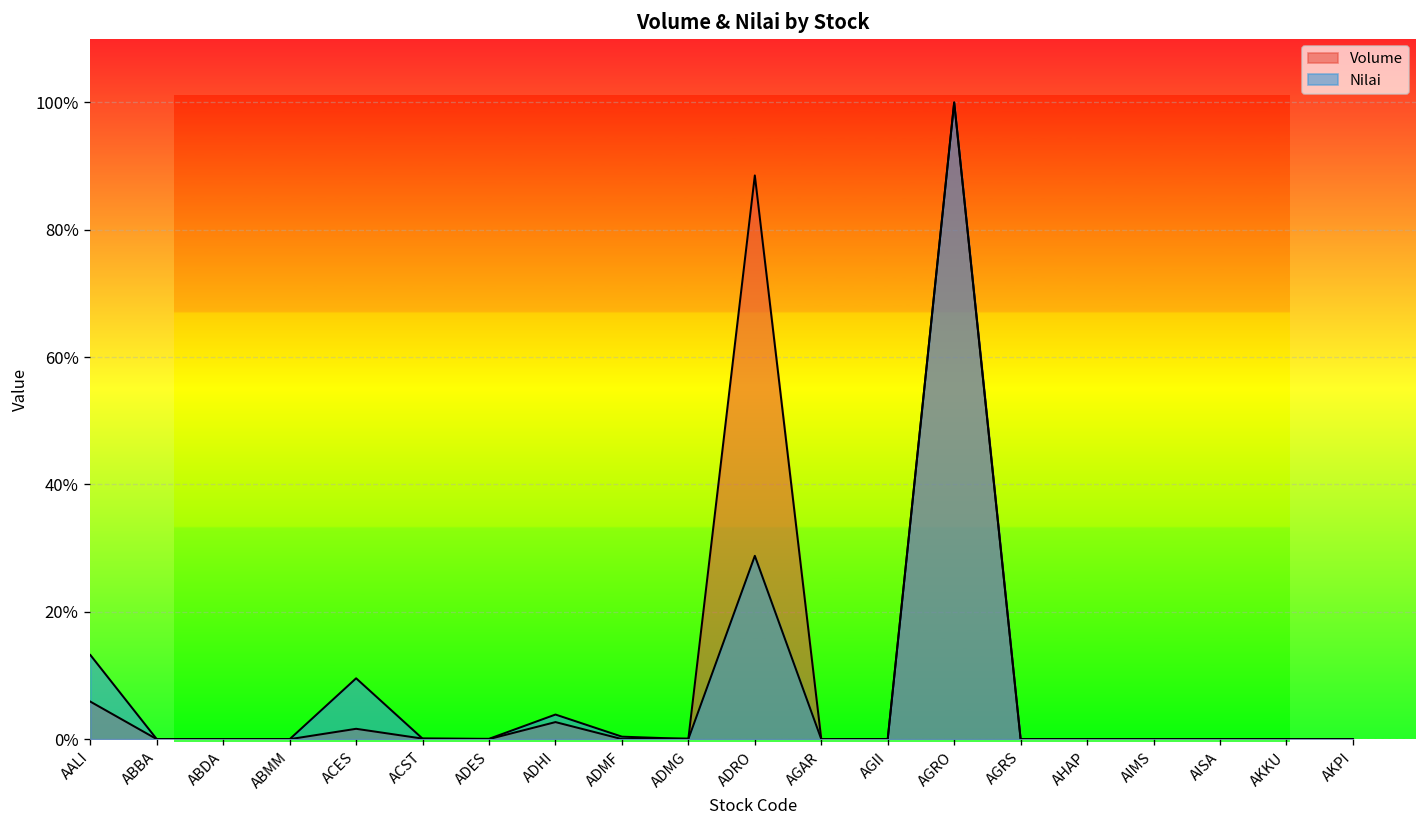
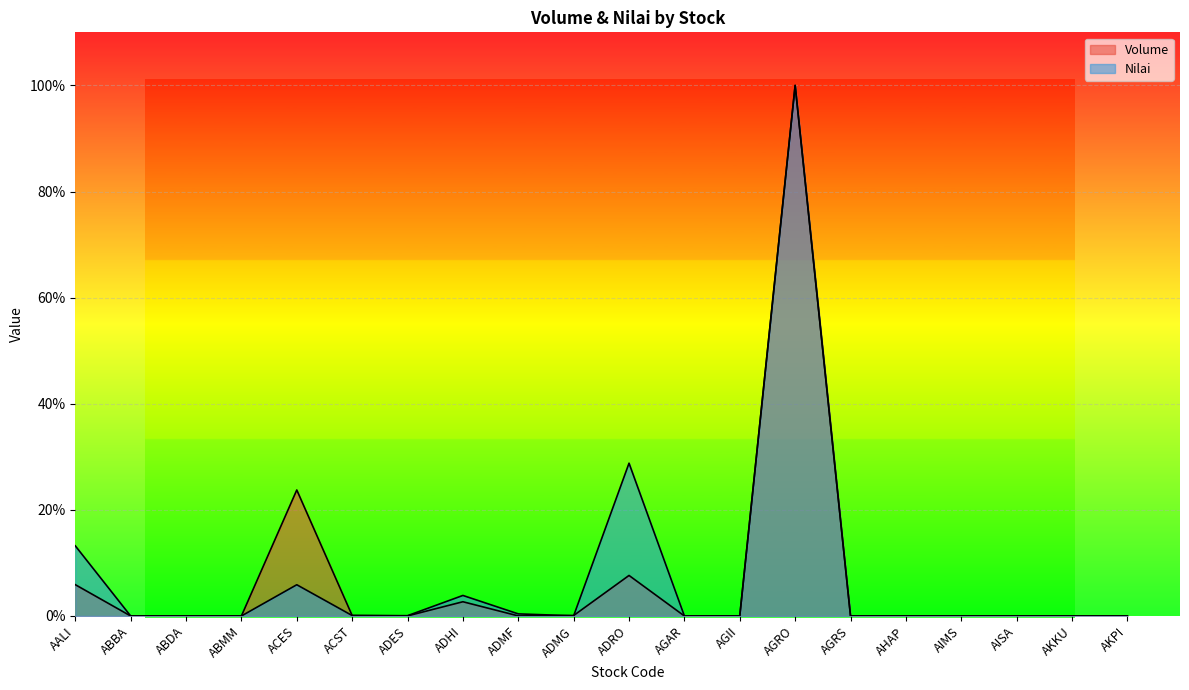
  {
    "Volume": {
      "AALI": "6%",
-     "ACES": "2%",
+     "ACES": "24%",
      "ADHI": "3%",
-     "ADRO": "89%"
+     "ADRO": "8%"
    },
    "Nilai": {
      "AALI": "13%",
-     "ACES": "10%",
+     "ACES": "6%",
      "ADHI": "4%",
      "ADRO": "29%"
    }
  }
